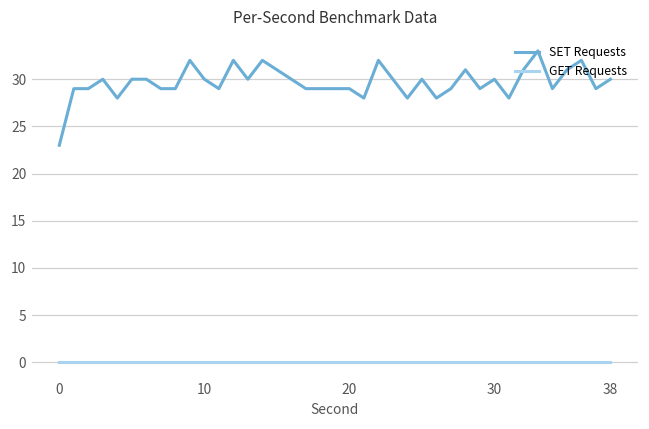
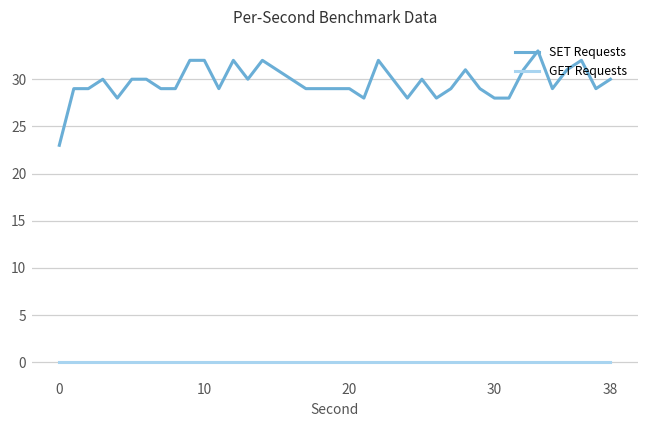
  {
    "SET Requests": {
      "0": 23,
-     "10": 30,
+     "10": 32,
      "20": 29,
-     "30": 30,
+     "30": 28,
      "38": 30
    },
    "GET Requests": {
      "0": 0,
      "10": 0,
      "20": 0,
      "30": 0,
      "38": 0
    }
  }
